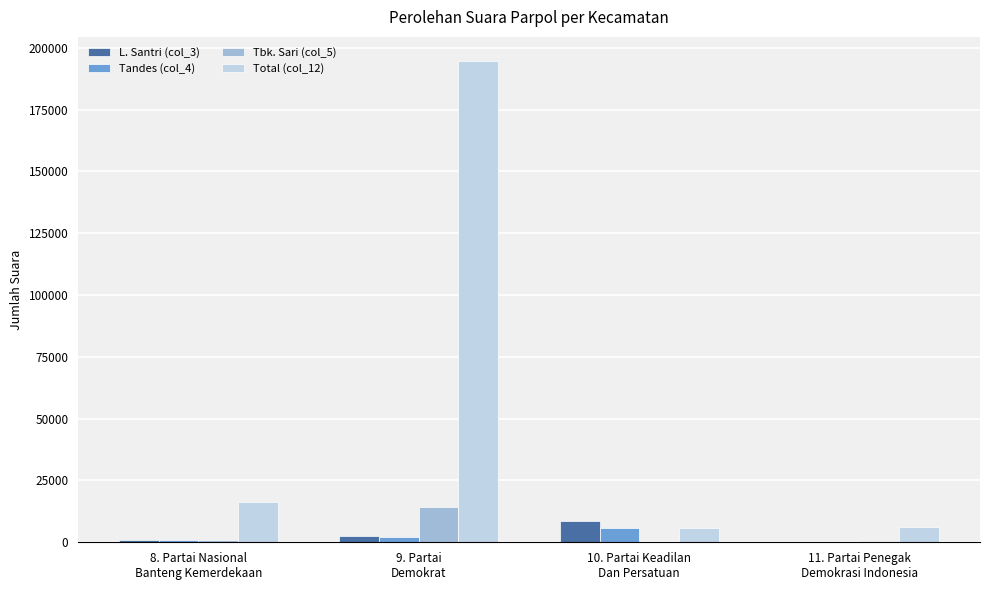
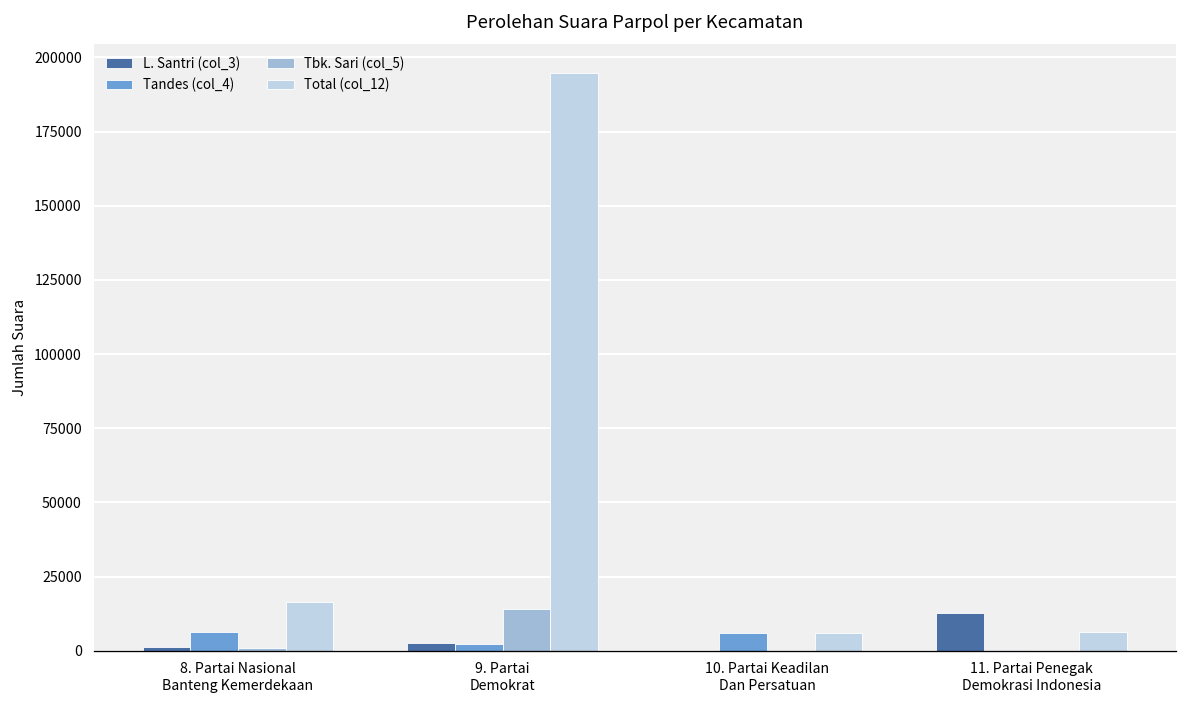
  {
    "L. Santri (col_3)": {
      "8. Partai Nasional Banteng Kemerdekaan": 1000,
      "9. Partai Demokrat": 2000,
-     "10. Partai Keadilan Dan Persatuan": 9000,
-     "11. Partai Penegak Demokrasi Indonesia": 0
+     "10. Partai Keadilan Dan Persatuan": 0,
+     "11. Partai Penegak Demokrasi Indonesia": 13000
    },
    "Tandes (col_4)": {
-     "8. Partai Nasional Banteng Kemerdekaan": 1000,
+     "8. Partai Nasional Banteng Kemerdekaan": 6000,
      "9. Partai Demokrat": 2000,
      "10. Partai Keadilan Dan Persatuan": 6000
    }
  }
